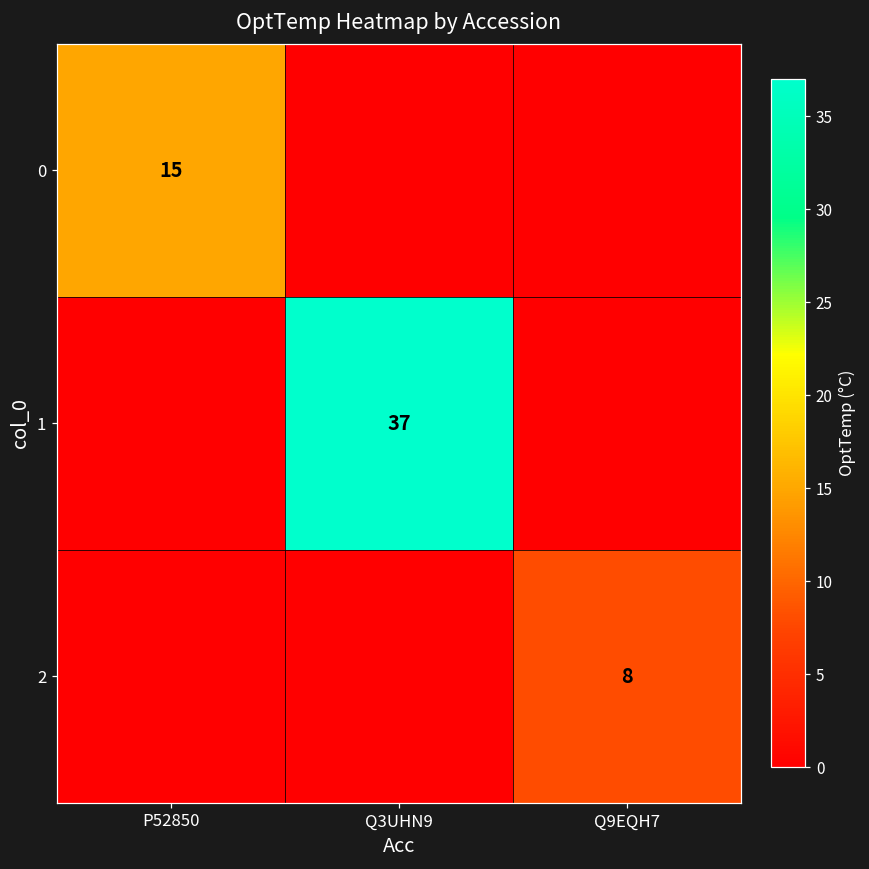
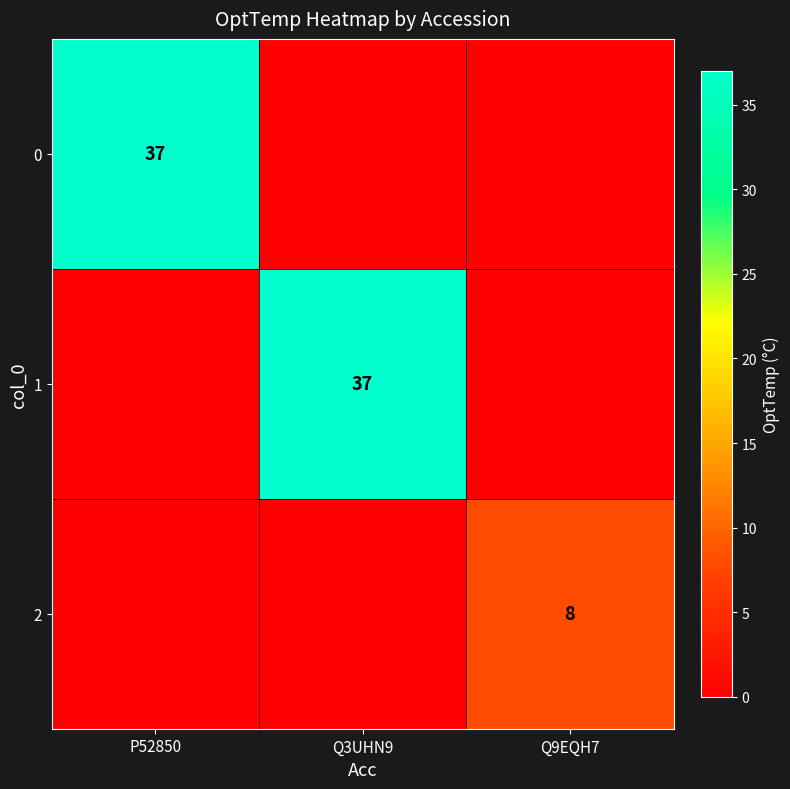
  {
    "0": {
-     "P52850": 15
+     "P52850": 37
    },
    "1": {
      "Q3UHN9": 37
    },
    "2": {
      "Q9EQH7": 8
    }
  }
